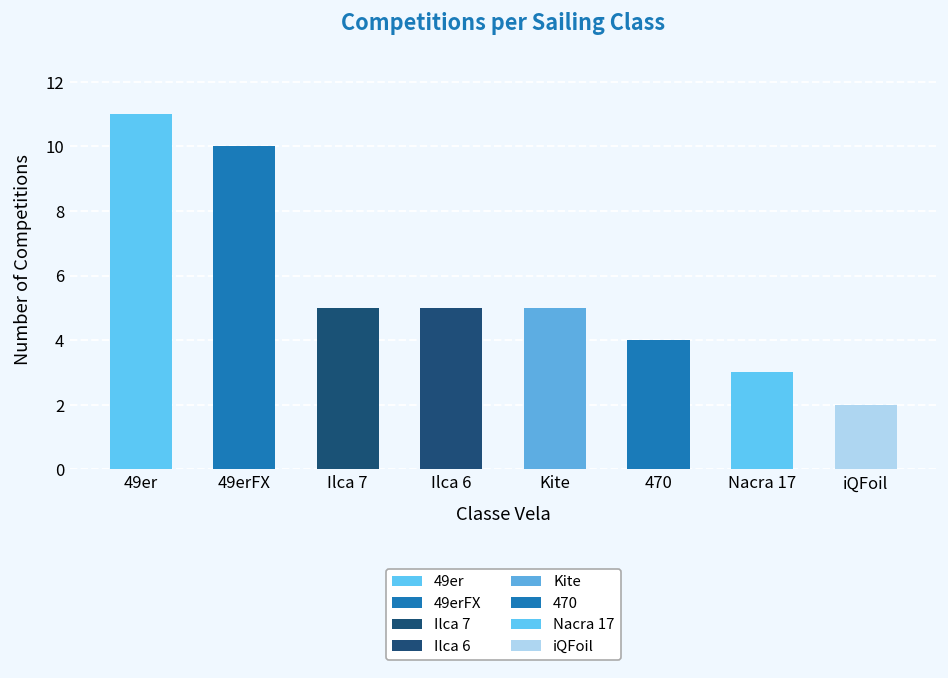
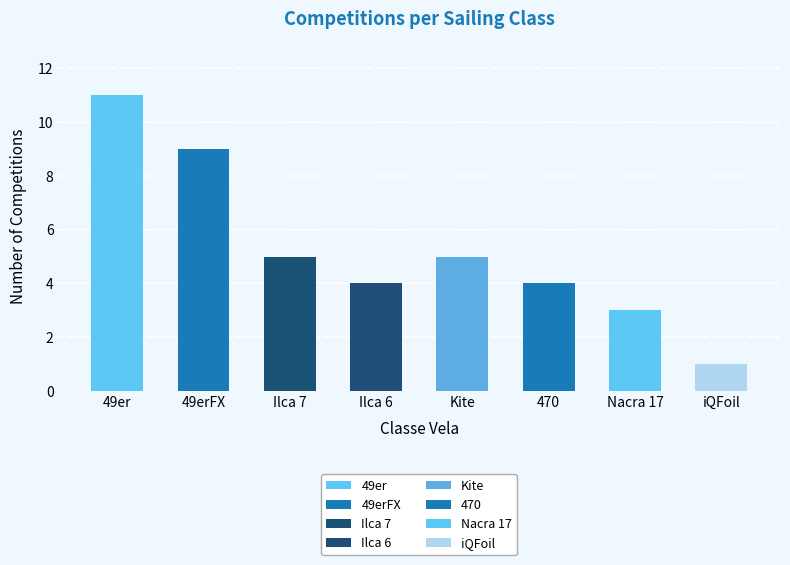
  {
    "49er": 11,
-   "49erFX": 10,
+   "49erFX": 9,
    "Ilca 7": 5,
-   "Ilca 6": 5,
+   "Ilca 6": 4,
    "Kite": 5,
    "470": 4,
    "Nacra 17": 3,
-   "iQFoil": 2
+   "iQFoil": 1
  }
